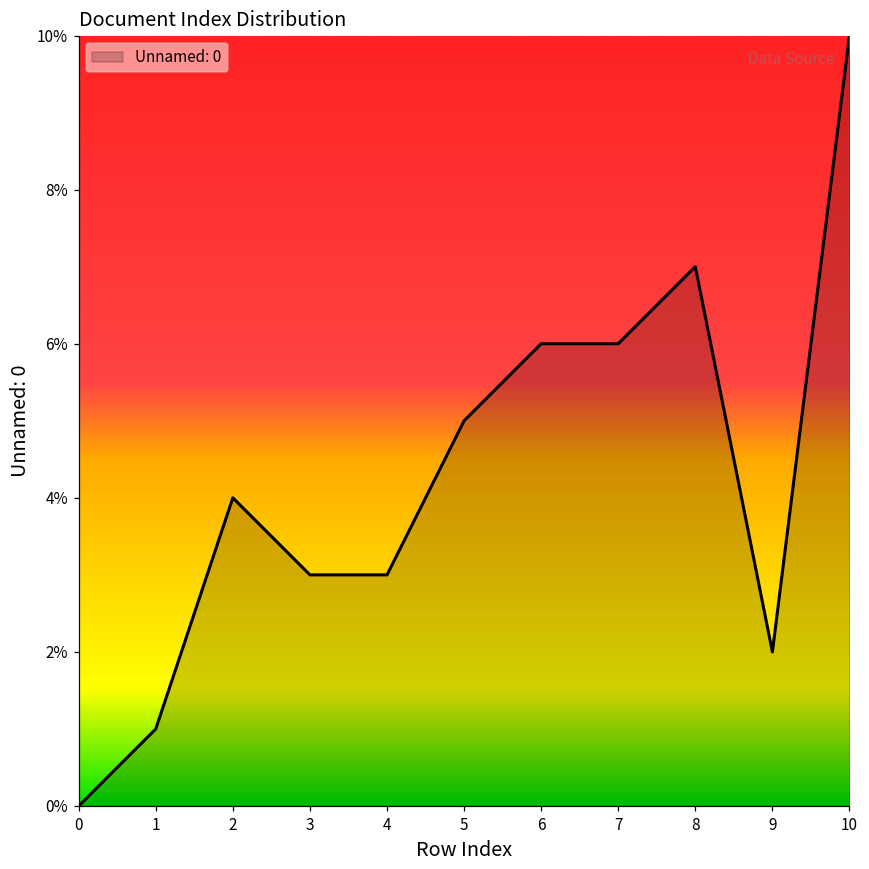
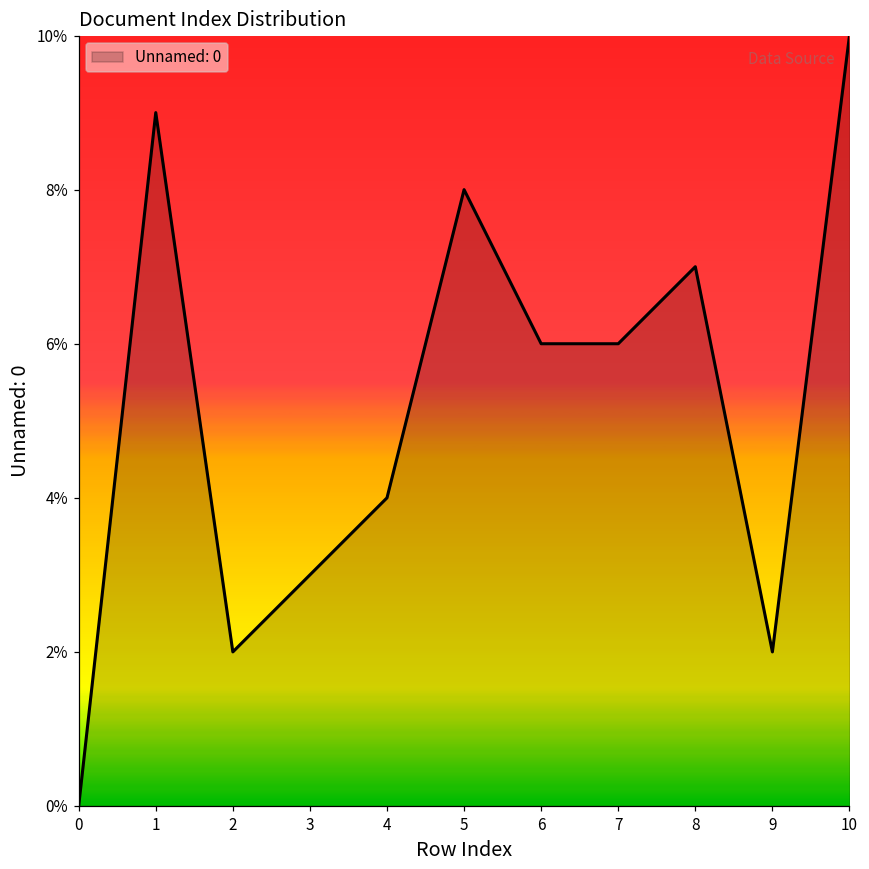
  {
    "0": "0%",
-   "1": "1%",
-   "2": "4%",
+   "1": "9%",
+   "2": "2%",
    "3": "3%",
-   "4": "3%",
-   "5": "5%",
+   "4": "4%",
+   "5": "8%",
    "6": "6%",
    "7": "6%",
    "8": "7%",
    "9": "2%",
    "10": "10%"
  }
